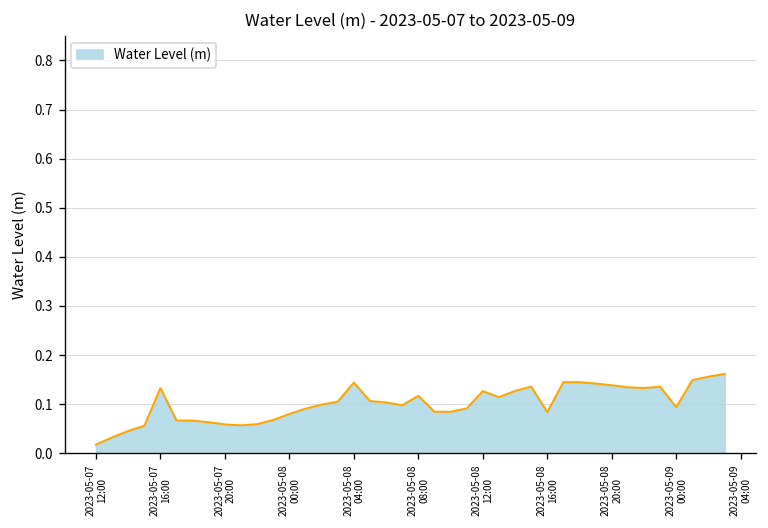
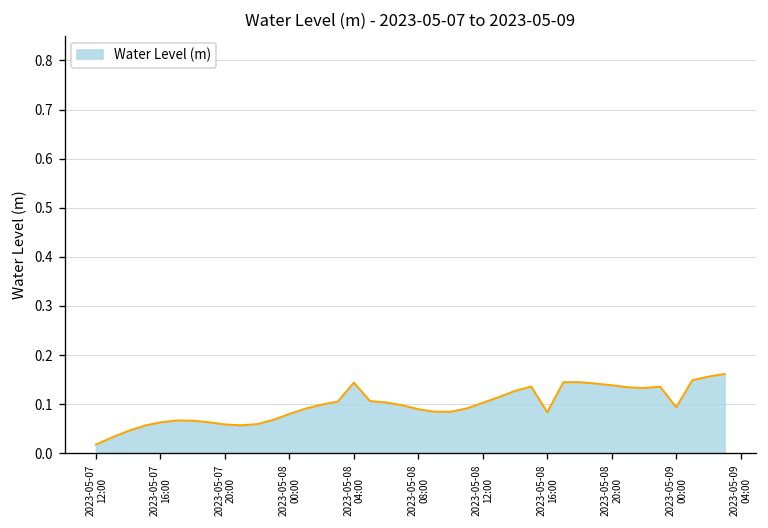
  {
    "2023-05-07 12:00": 0.02,
-   "2023-05-07 16:00": 0.13,
+   "2023-05-07 16:00": 0.06,
    "2023-05-07 20:00": 0.06,
    "2023-05-08 00:00": 0.08,
    "2023-05-08 04:00": 0.14,
-   "2023-05-08 08:00": 0.12,
-   "2023-05-08 12:00": 0.13,
+   "2023-05-08 08:00": 0.09,
+   "2023-05-08 12:00": 0.10,
    "2023-05-08 16:00": 0.08,
    "2023-05-08 20:00": 0.14,
    "2023-05-09 00:00": 0.09
  }
